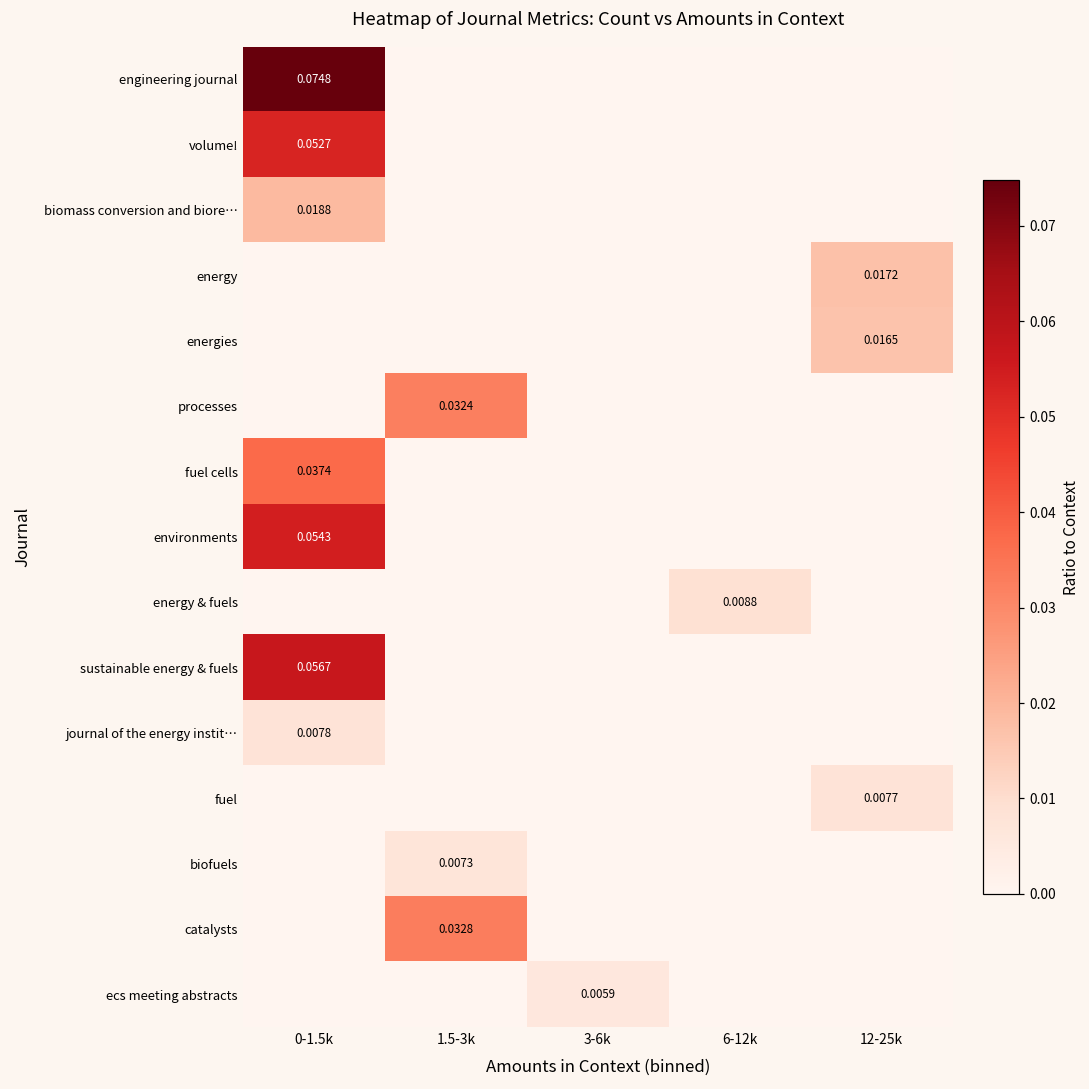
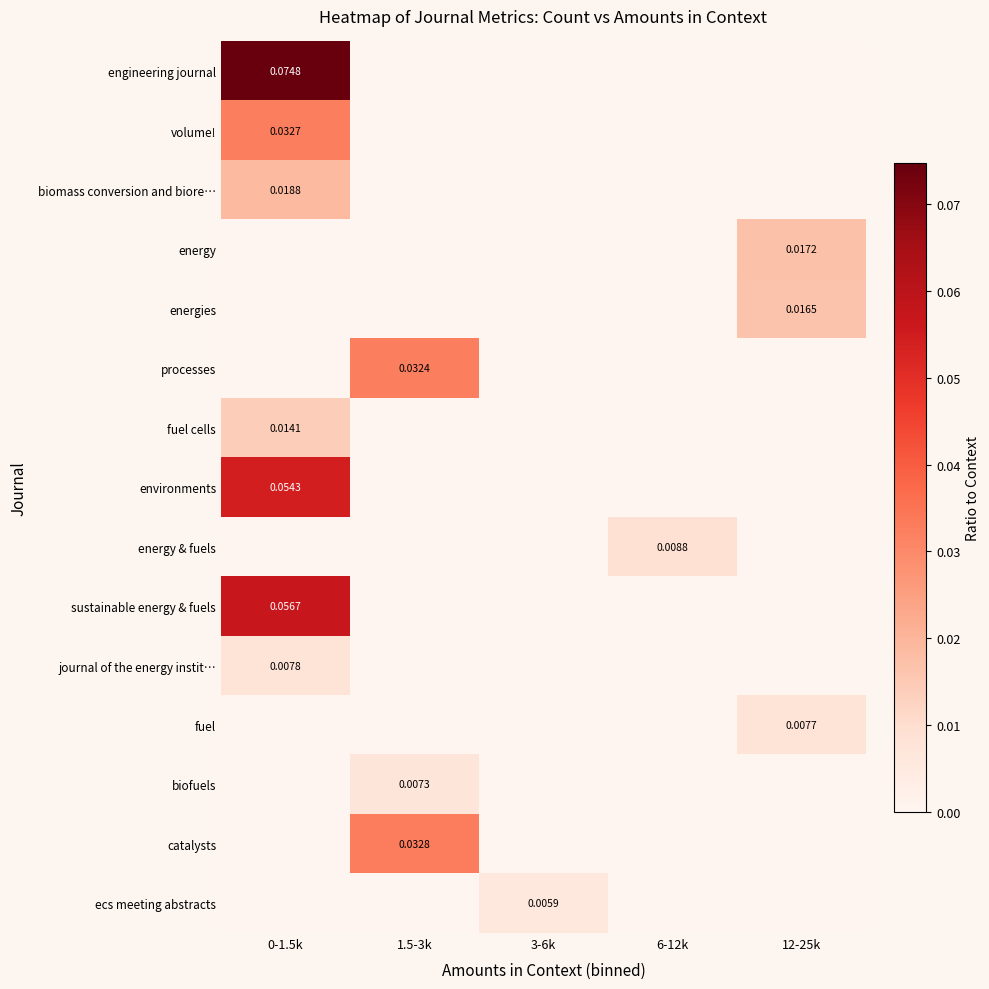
  {
    "engineering journal": {
      "0-1.5k": 0.0748
    },
    "volume!": {
-     "0-1.5k": 0.0527
+     "0-1.5k": 0.0327
    },
    "biomass conversion and biore…": {
      "0-1.5k": 0.0188
    },
    "energy": {
      "12-25k": 0.0172
    },
    "energies": {
      "12-25k": 0.0165
    },
    "processes": {
      "1.5-3k": 0.0324
    },
    "fuel cells": {
-     "0-1.5k": 0.0374
+     "0-1.5k": 0.0141
    },
    "environments": {
      "0-1.5k": 0.0543
    },
    "energy & fuels": {
      "6-12k": 0.0088
    },
    "sustainable energy & fuels": {
      "0-1.5k": 0.0567
    },
    "journal of the energy instit…": {
      "0-1.5k": 0.0078
    },
    "fuel": {
      "12-25k": 0.0077
    },
    "biofuels": {
      "1.5-3k": 0.0073
    },
    "catalysts": {
      "1.5-3k": 0.0328
    },
    "ecs meeting abstracts": {
      "3-6k": 0.0059
    }
  }
